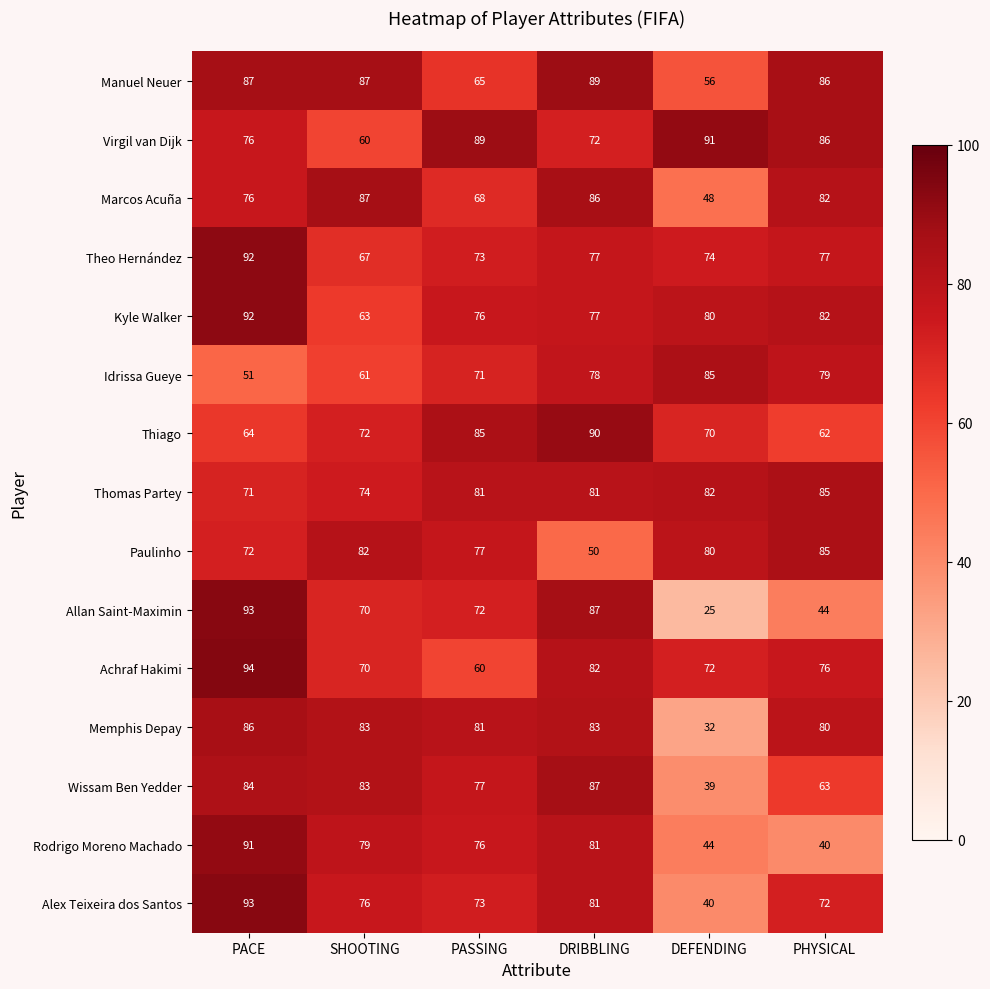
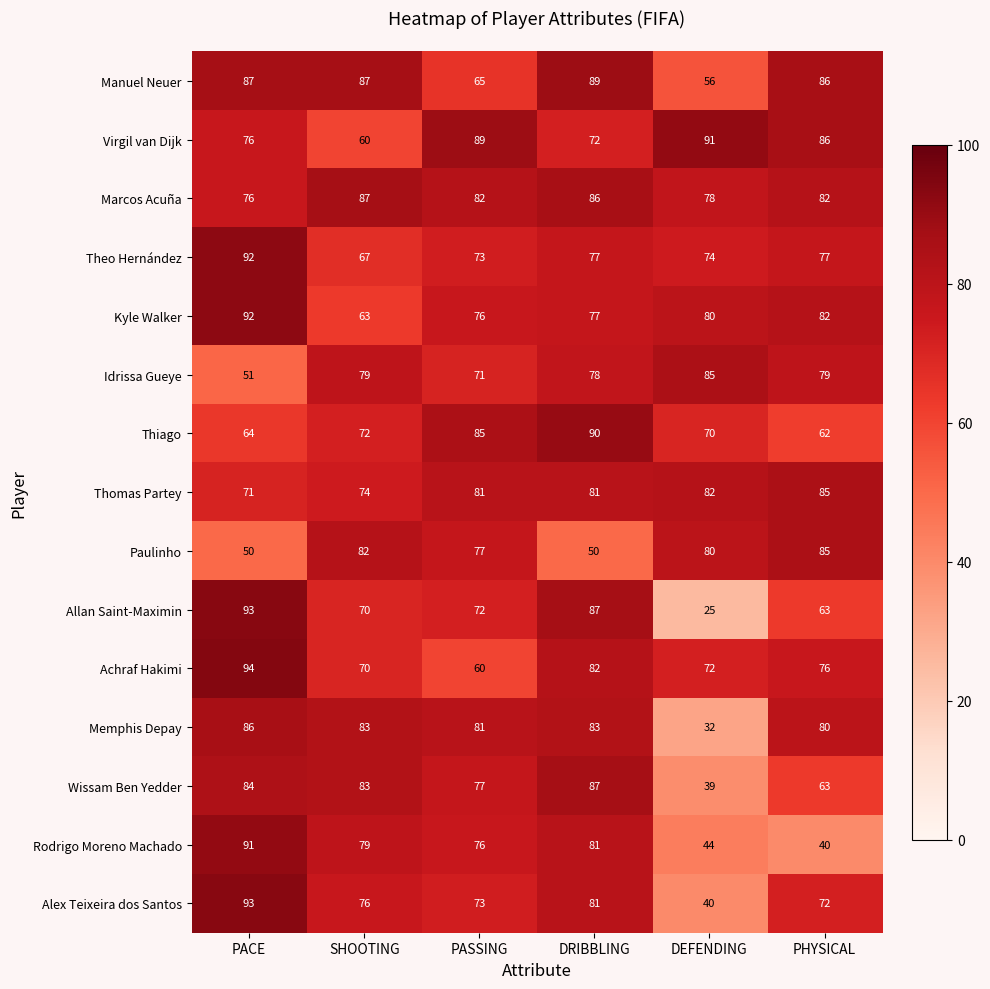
  {
    "Manuel Neuer": {
      "PACE": 87,
      "SHOOTING": 87,
      "PASSING": 65,
      "DRIBBLING": 89,
      "DEFENDING": 56,
      "PHYSICAL": 86
    },
    "Virgil van Dijk": {
      "PACE": 76,
      "SHOOTING": 60,
      "PASSING": 89,
      "DRIBBLING": 72,
      "DEFENDING": 91,
      "PHYSICAL": 86
    },
    "Marcos Acuña": {
      "PACE": 76,
      "SHOOTING": 87,
-     "PASSING": 68,
+     "PASSING": 82,
      "DRIBBLING": 86,
-     "DEFENDING": 48,
+     "DEFENDING": 78,
      "PHYSICAL": 82
    },
    "Theo Hernández": {
      "PACE": 92,
      "SHOOTING": 67,
      "PASSING": 73,
      "DRIBBLING": 77,
      "DEFENDING": 74,
      "PHYSICAL": 77
    },
    "Kyle Walker": {
      "PACE": 92,
      "SHOOTING": 63,
      "PASSING": 76,
      "DRIBBLING": 77,
      "DEFENDING": 80,
      "PHYSICAL": 82
    },
    "Idrissa Gueye": {
      "PACE": 51,
-     "SHOOTING": 61,
+     "SHOOTING": 79,
      "PASSING": 71,
      "DRIBBLING": 78,
      "DEFENDING": 85,
      "PHYSICAL": 79
    },
    "Thiago": {
      "PACE": 64,
      "SHOOTING": 72,
      "PASSING": 85,
      "DRIBBLING": 90,
      "DEFENDING": 70,
      "PHYSICAL": 62
    },
    "Thomas Partey": {
      "PACE": 71,
      "SHOOTING": 74,
      "PASSING": 81,
      "DRIBBLING": 81,
      "DEFENDING": 82,
      "PHYSICAL": 85
    },
    "Paulinho": {
-     "PACE": 72,
+     "PACE": 50,
      "SHOOTING": 82,
      "PASSING": 77,
      "DRIBBLING": 50,
      "DEFENDING": 80,
      "PHYSICAL": 85
    },
    "Allan Saint-Maximin": {
      "PACE": 93,
      "SHOOTING": 70,
      "PASSING": 72,
      "DRIBBLING": 87,
      "DEFENDING": 25,
-     "PHYSICAL": 44
+     "PHYSICAL": 63
    },
    "Achraf Hakimi": {
      "PACE": 94,
      "SHOOTING": 70,
      "PASSING": 60,
      "DRIBBLING": 82,
      "DEFENDING": 72,
      "PHYSICAL": 76
    },
    "Memphis Depay": {
      "PACE": 86,
      "SHOOTING": 83,
      "PASSING": 81,
      "DRIBBLING": 83,
      "DEFENDING": 32,
      "PHYSICAL": 80
    },
    "Wissam Ben Yedder": {
      "PACE": 84,
      "SHOOTING": 83,
      "PASSING": 77,
      "DRIBBLING": 87,
      "DEFENDING": 39,
      "PHYSICAL": 63
    },
    "Rodrigo Moreno Machado": {
      "PACE": 91,
      "SHOOTING": 79,
      "PASSING": 76,
      "DRIBBLING": 81,
      "DEFENDING": 44,
      "PHYSICAL": 40
    },
    "Alex Teixeira dos Santos": {
      "PACE": 93,
      "SHOOTING": 76,
      "PASSING": 73,
      "DRIBBLING": 81,
      "DEFENDING": 40,
      "PHYSICAL": 72
    }
  }
